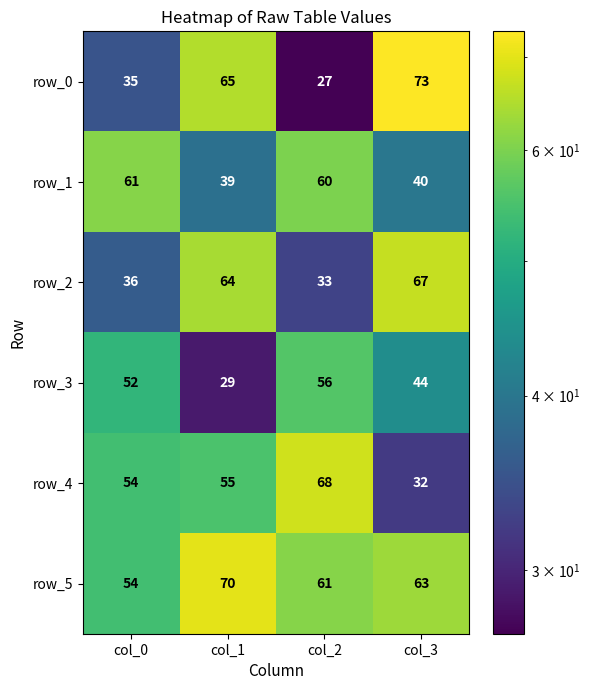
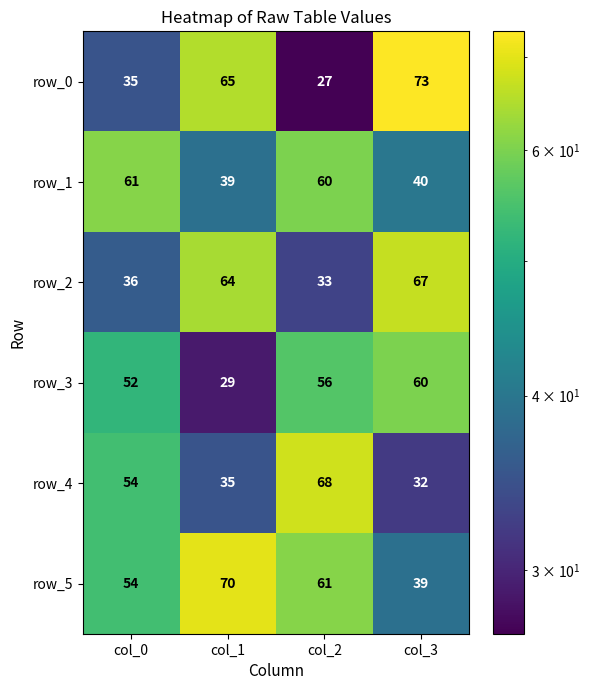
  {
    "row_0": {
      "col_0": 35,
      "col_1": 65,
      "col_2": 27,
      "col_3": 73
    },
    "row_1": {
      "col_0": 61,
      "col_1": 39,
      "col_2": 60,
      "col_3": 40
    },
    "row_2": {
      "col_0": 36,
      "col_1": 64,
      "col_2": 33,
      "col_3": 67
    },
    "row_3": {
      "col_0": 52,
      "col_1": 29,
      "col_2": 56,
-     "col_3": 44
+     "col_3": 60
    },
    "row_4": {
      "col_0": 54,
-     "col_1": 55,
+     "col_1": 35,
      "col_2": 68,
      "col_3": 32
    },
    "row_5": {
      "col_0": 54,
      "col_1": 70,
      "col_2": 61,
-     "col_3": 63
+     "col_3": 39
    }
  }
